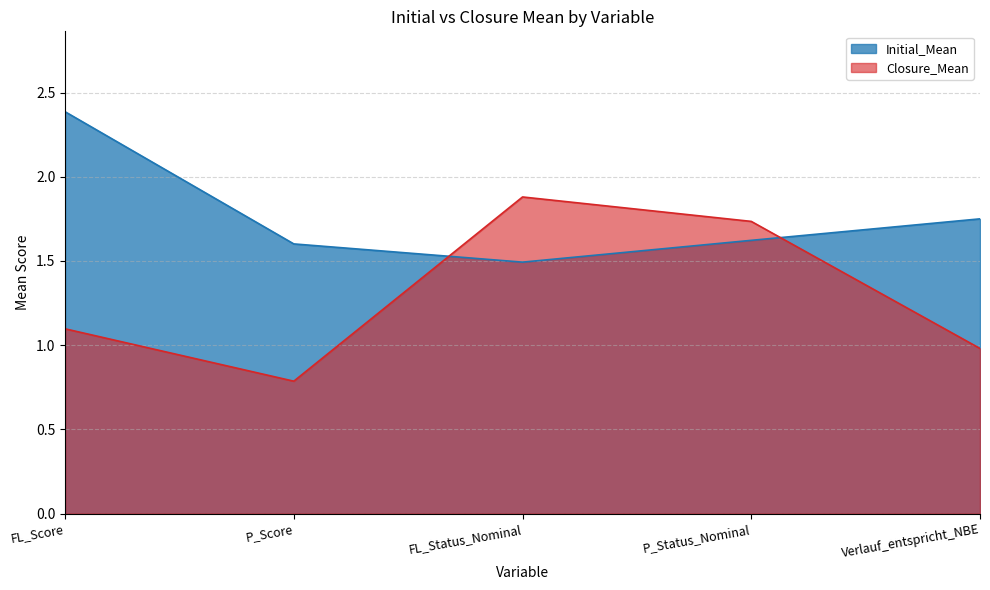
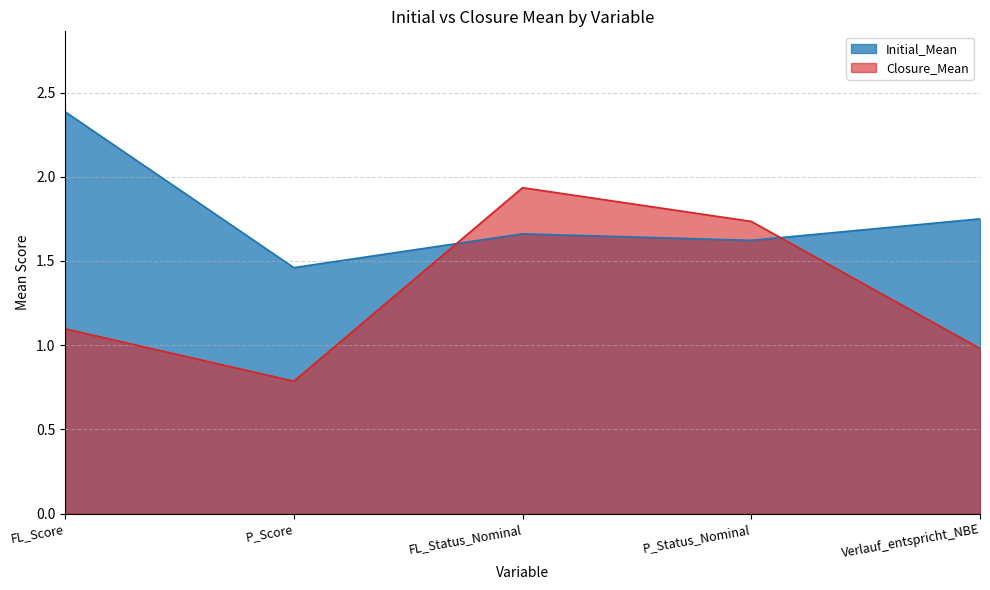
  {
    "Initial_Mean": {
      "FL_Score": 2.39,
-     "P_Score": 1.60,
-     "FL_Status_Nominal": 1.49,
+     "P_Score": 1.46,
+     "FL_Status_Nominal": 1.66,
      "P_Status_Nominal": 1.62,
      "Verlauf_entspricht_NBE": 1.75
    },
    "Closure_Mean": {
      "FL_Score": 1.10,
      "P_Score": 0.79,
-     "FL_Status_Nominal": 1.88,
+     "FL_Status_Nominal": 1.94,
      "P_Status_Nominal": 1.74,
      "Verlauf_entspricht_NBE": 0.98
    }
  }
